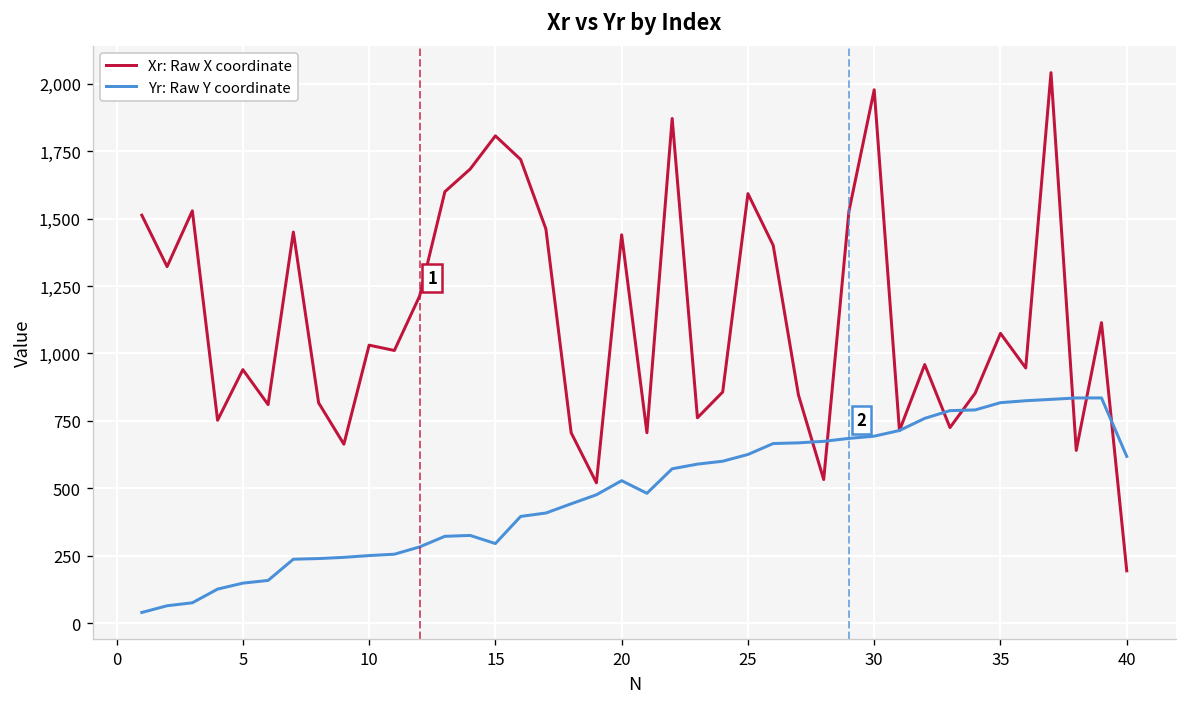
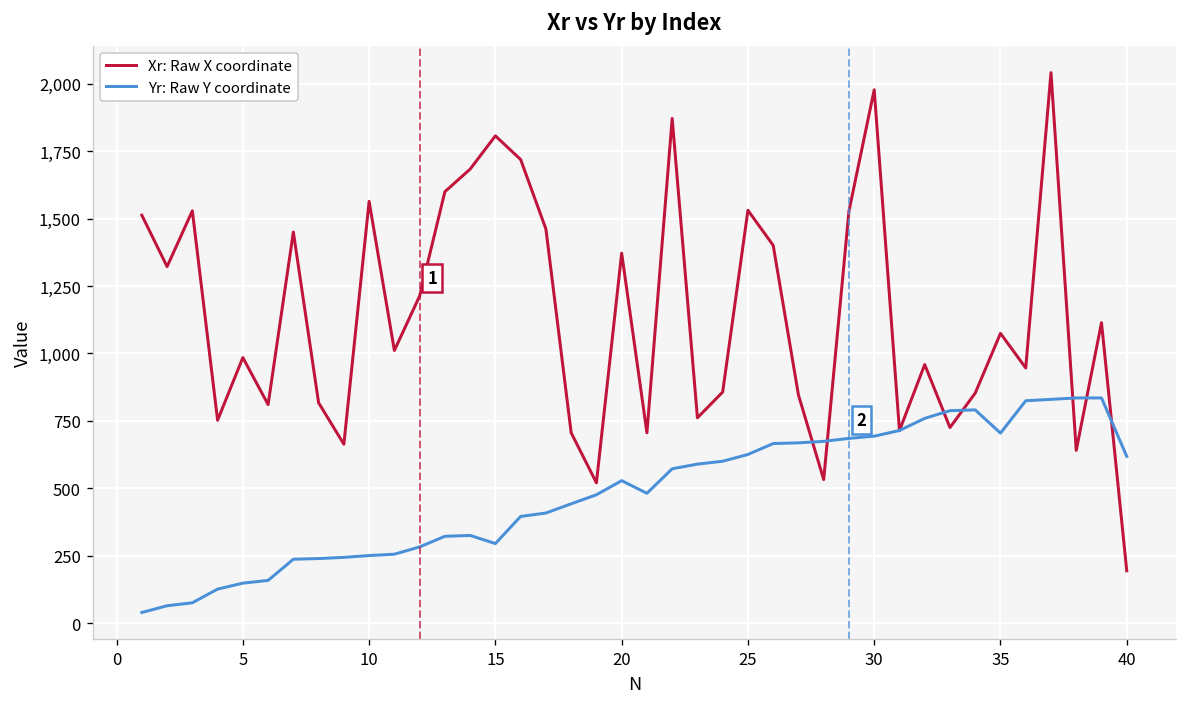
  {
    "Xr: Raw X coordinate": {
-     "5": "940",
-     "10": "1,030",
+     "5": "980",
+     "10": "1,560",
      "15": "1,810",
-     "20": "1,440",
-     "25": "1,590",
+     "20": "1,370",
+     "25": "1,530",
      "30": "1,980",
      "35": "1,070",
      "40": "190"
    },
    "Yr: Raw Y coordinate": {
      "5": "150",
      "10": "250",
      "15": "300",
      "20": "530",
      "25": "630",
-     "35": "820",
+     "35": "700",
      "40": "620"
    }
  }
